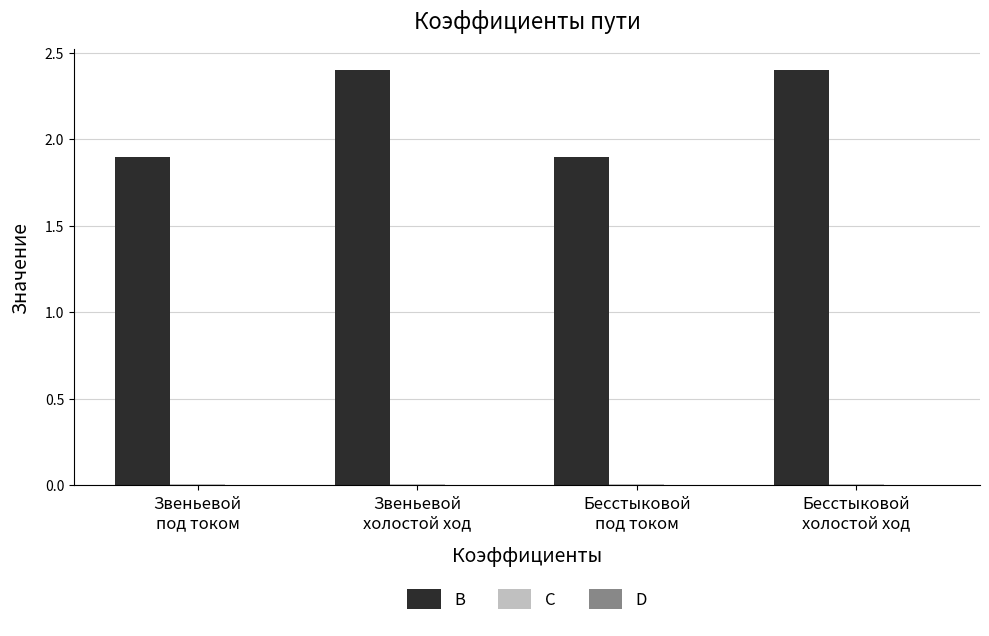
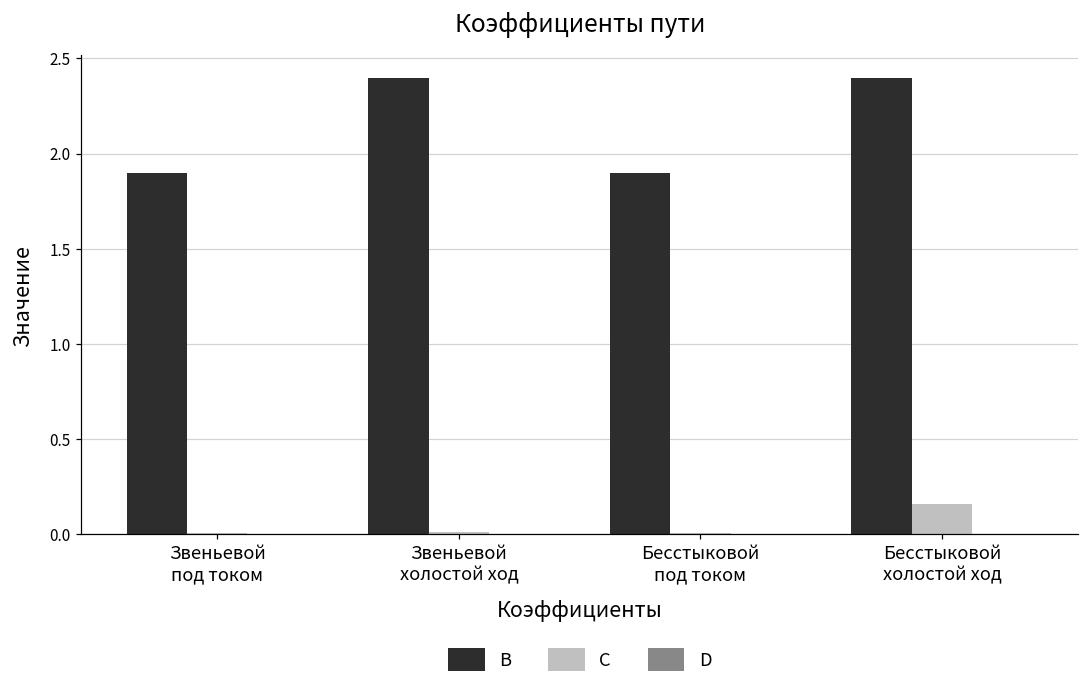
  {
    "B": {
      "Звеньевой под током": 1.90,
      "Звеньевой холостой ход": 2.40,
      "Бесстыковой под током": 1.90,
      "Бесстыковой холостой ход": 2.40
    },
    "C": {
-     "Бесстыковой холостой ход": 0.01
+     "Бесстыковой холостой ход": 0.16
    }
  }
